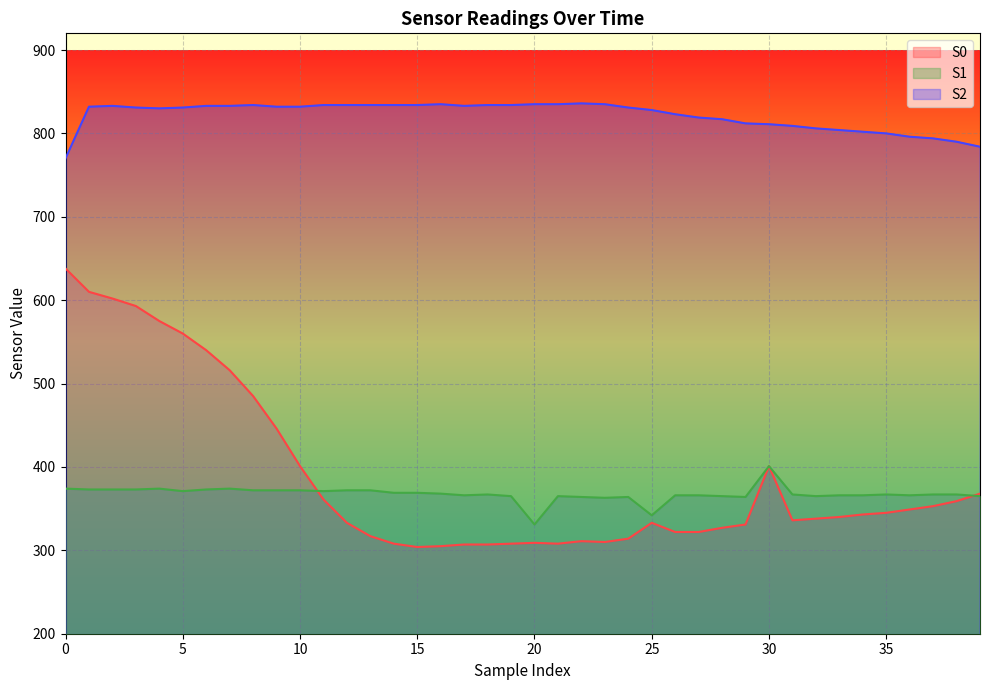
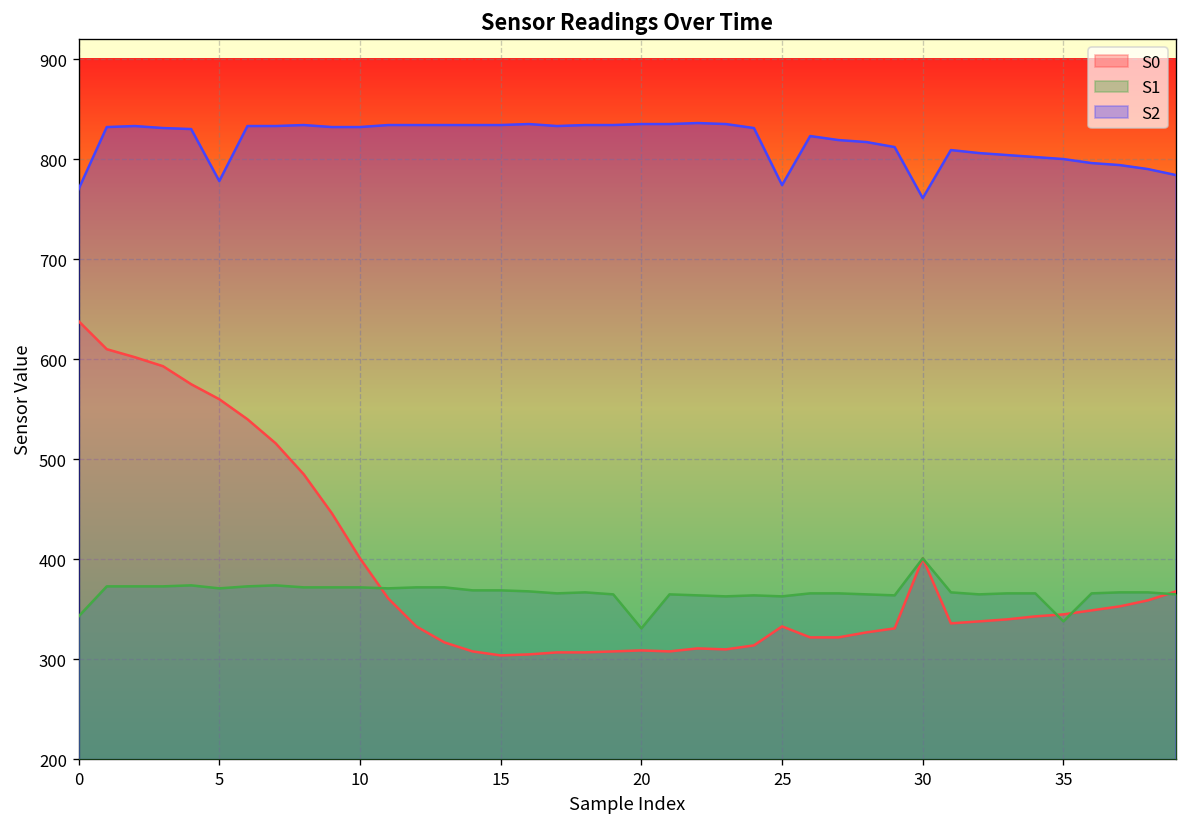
  {
    "S0": {
      "0": 640,
      "5": 560,
      "10": 400,
      "15": 300,
      "20": 310,
      "25": 330,
      "35": 350
    },
    "S1": {
-     "0": 370,
+     "0": 340,
      "5": 370,
      "10": 370,
      "15": 370,
      "20": 330,
-     "25": 340,
-     "35": 370
+     "25": 360,
+     "35": 340
    },
    "S2": {
      "0": 770,
-     "5": 830,
+     "5": 780,
      "10": 830,
      "15": 830,
      "20": 840,
-     "25": 830,
-     "30": 810,
+     "25": 770,
+     "30": 760,
      "35": 800
    }
  }
